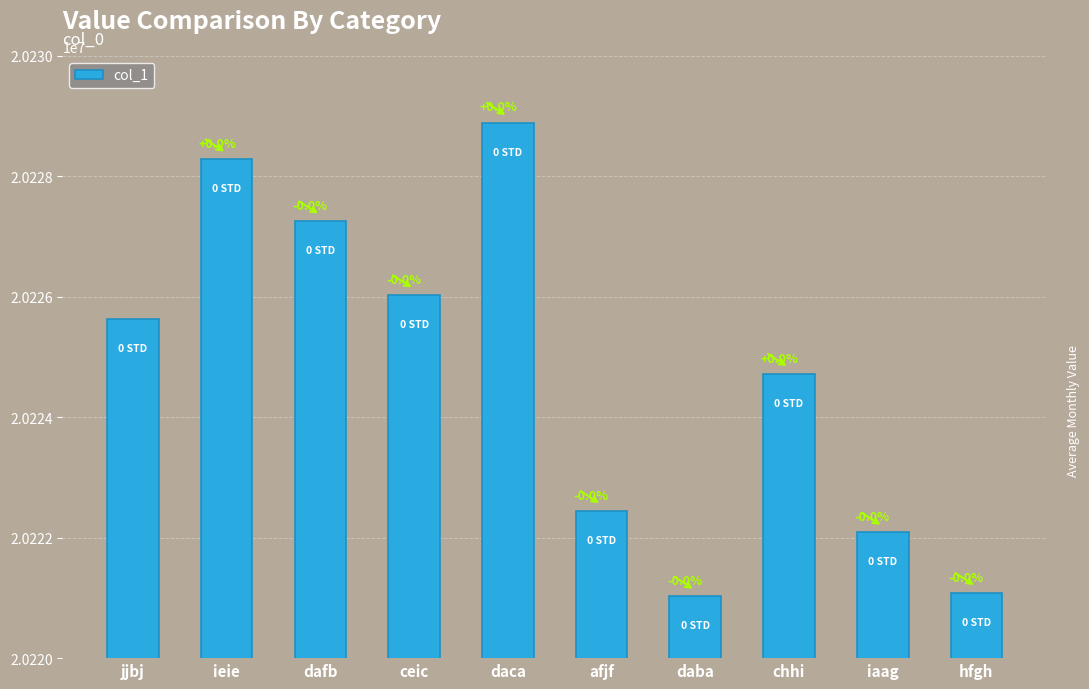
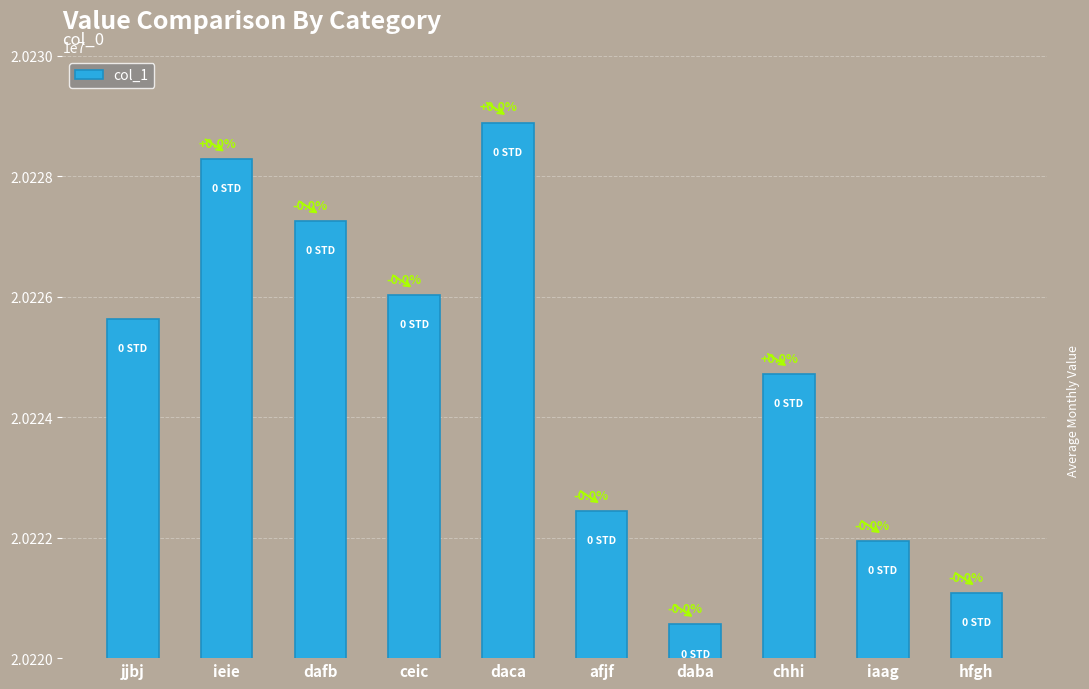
  {
-   "daba": 20221000,
-   "iaag": 20222100
+   "daba": 20220600,
+   "iaag": 20222000
  }
